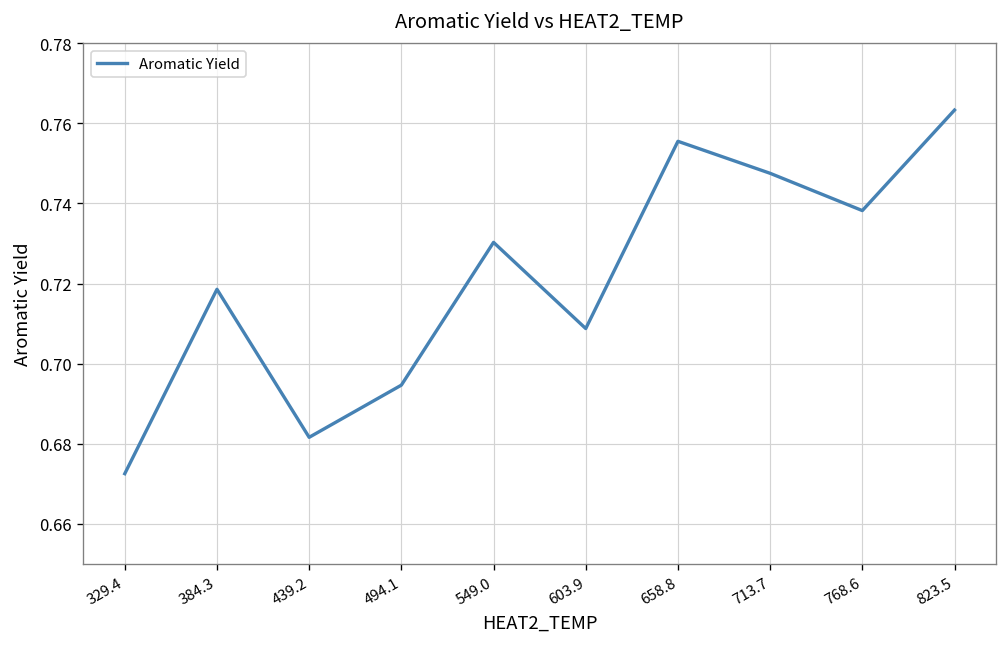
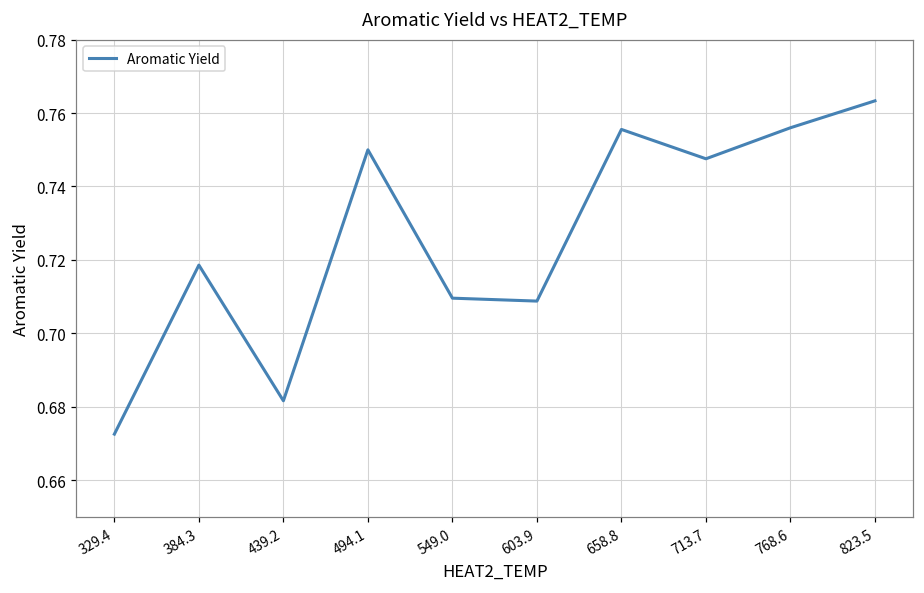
  {
    "329.4": 0.673,
    "384.3": 0.719,
    "439.2": 0.682,
-   "494.1": 0.695,
-   "549.0": 0.730,
+   "494.1": 0.750,
+   "549.0": 0.710,
    "603.9": 0.709,
    "658.8": 0.756,
    "713.7": 0.748,
-   "768.6": 0.738,
+   "768.6": 0.756,
    "823.5": 0.763
  }
